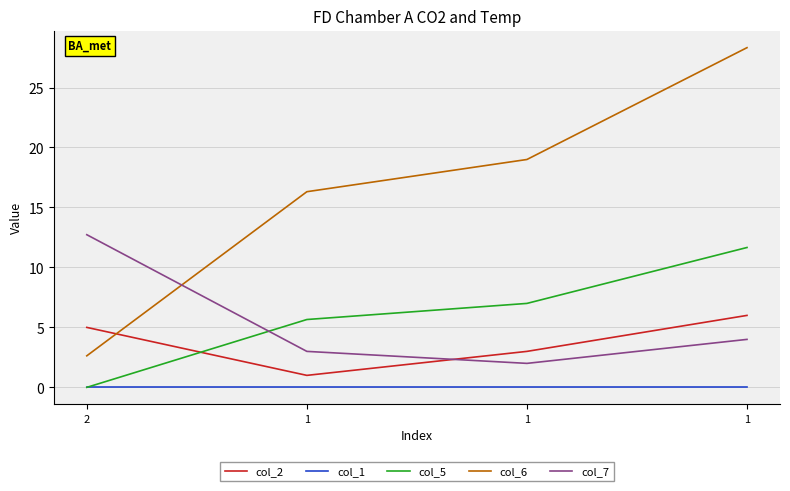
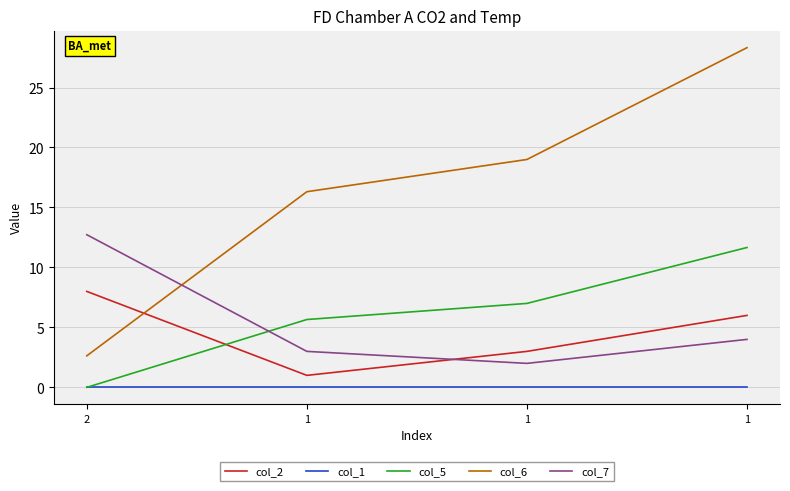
  {
    "col_2": {
-     "2": 5
+     "2": 8
    },
    "col_6": {
      "2": 2.6
    },
    "col_7": {
      "2": 12.7
    }
  }
